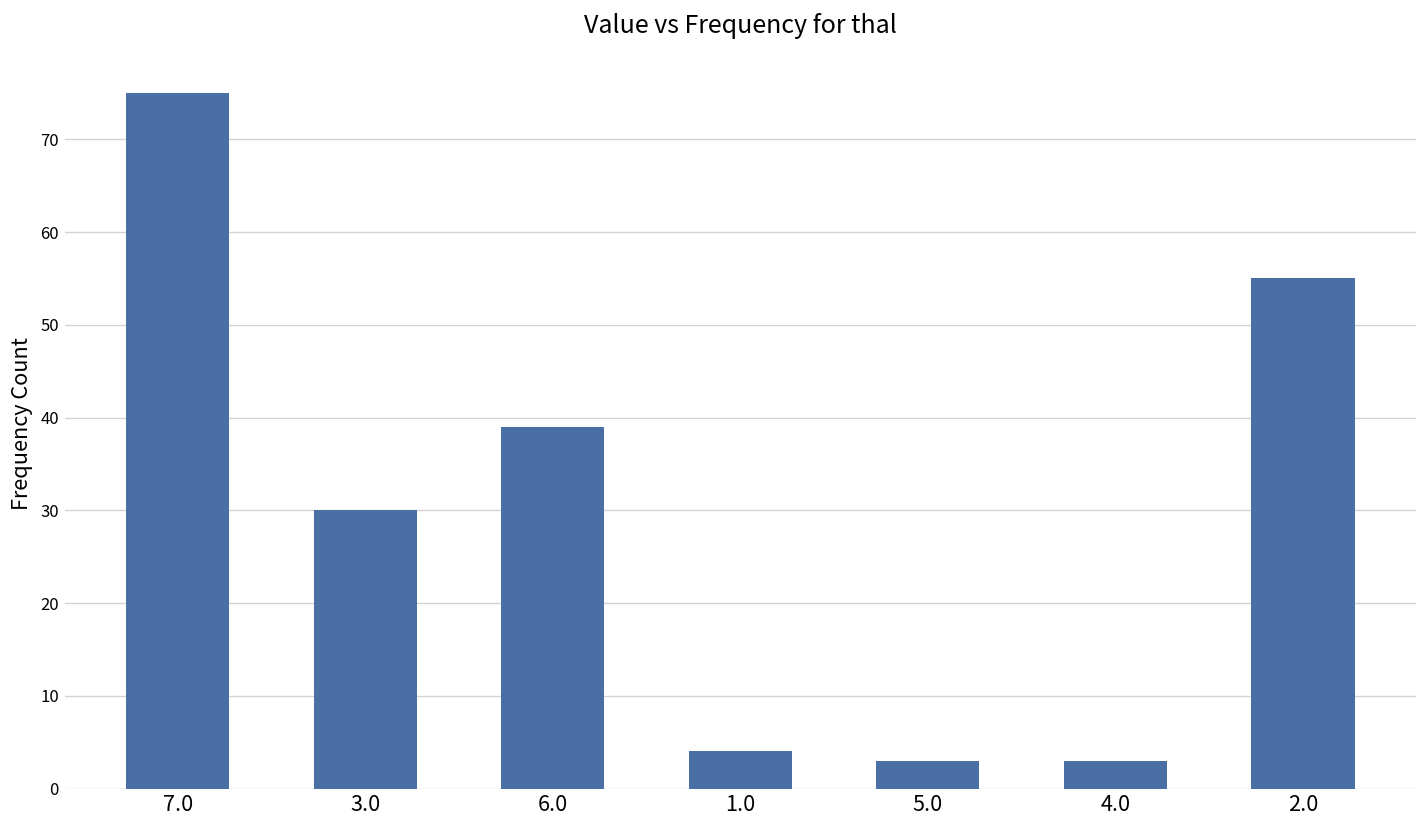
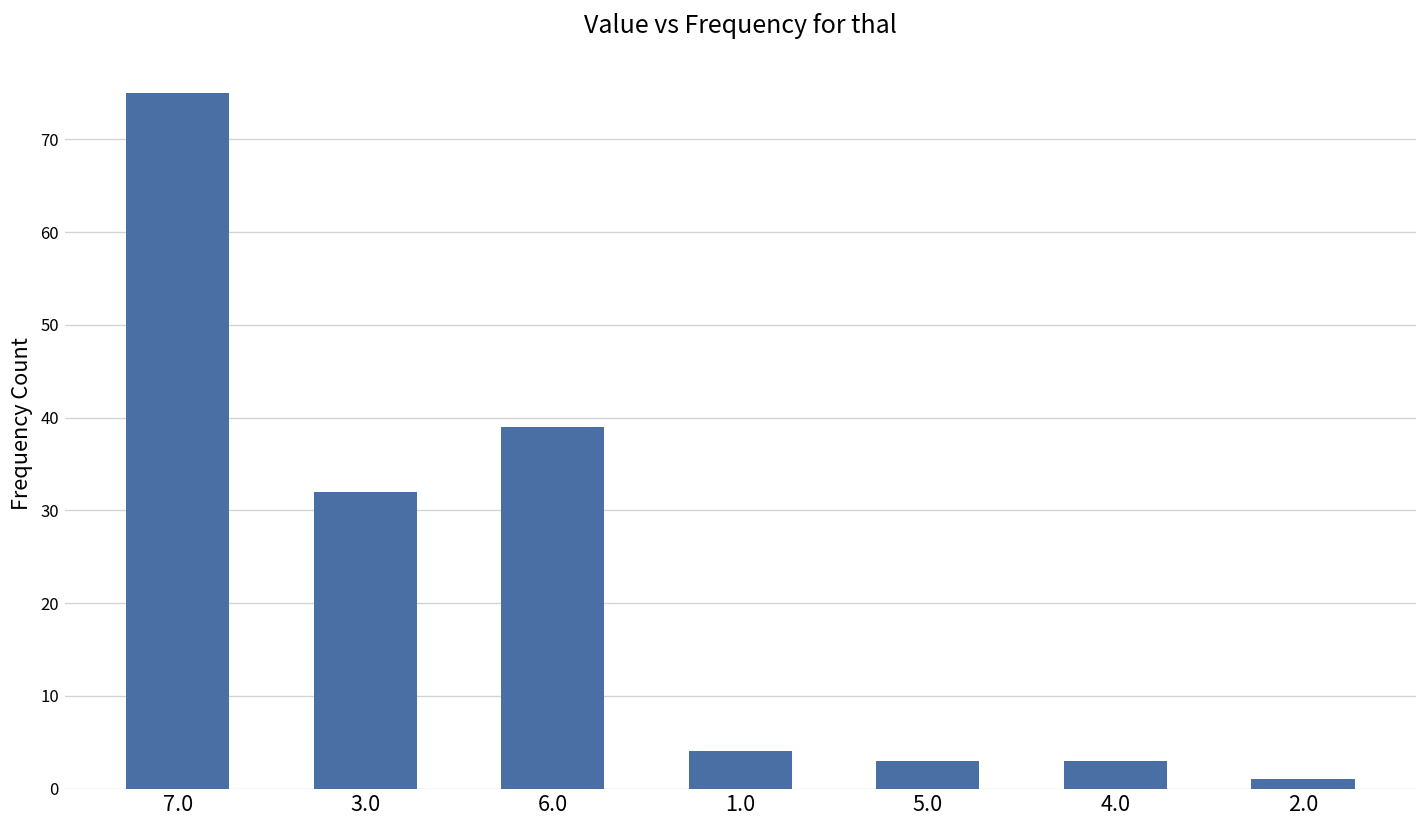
  {
    "7.0": 75,
-   "3.0": 30,
+   "3.0": 32,
    "6.0": 39,
    "1.0": 4,
    "5.0": 3,
    "4.0": 3,
-   "2.0": 55
+   "2.0": 1
  }
